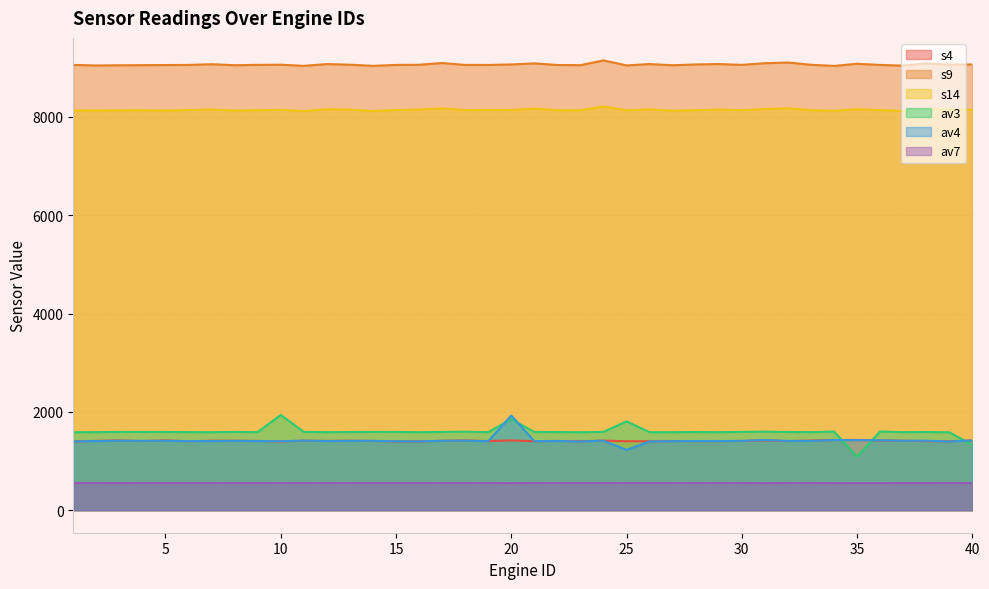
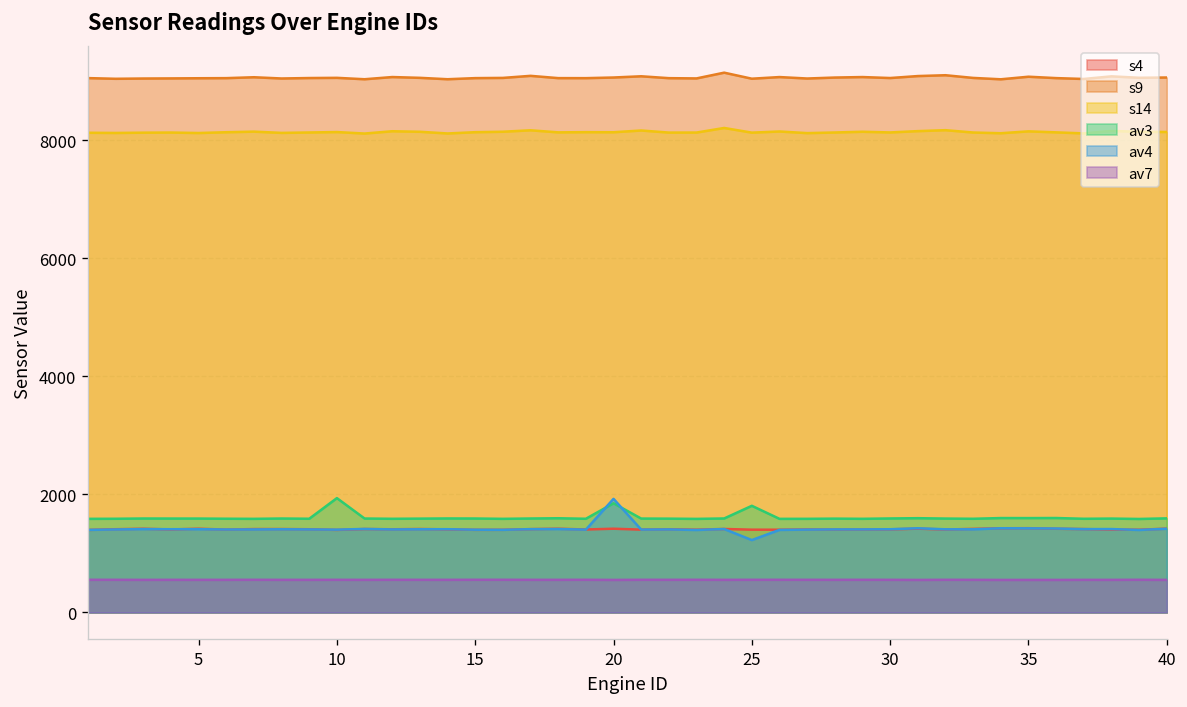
  {
    "av3": {
      "5": 1600,
      "10": 1900,
      "15": 1600,
      "20": 1900,
      "25": 1800,
      "30": 1600,
-     "35": 1100,
-     "40": 1300
+     "35": 1600,
+     "40": 1600
    },
    "av4": {
      "20": 1900,
      "25": 1200
    },
    "av7": {
      "5": 600,
      "10": 600,
      "15": 600,
      "20": 600,
      "25": 600,
      "30": 600,
      "35": 600,
      "40": 600
    }
  }
